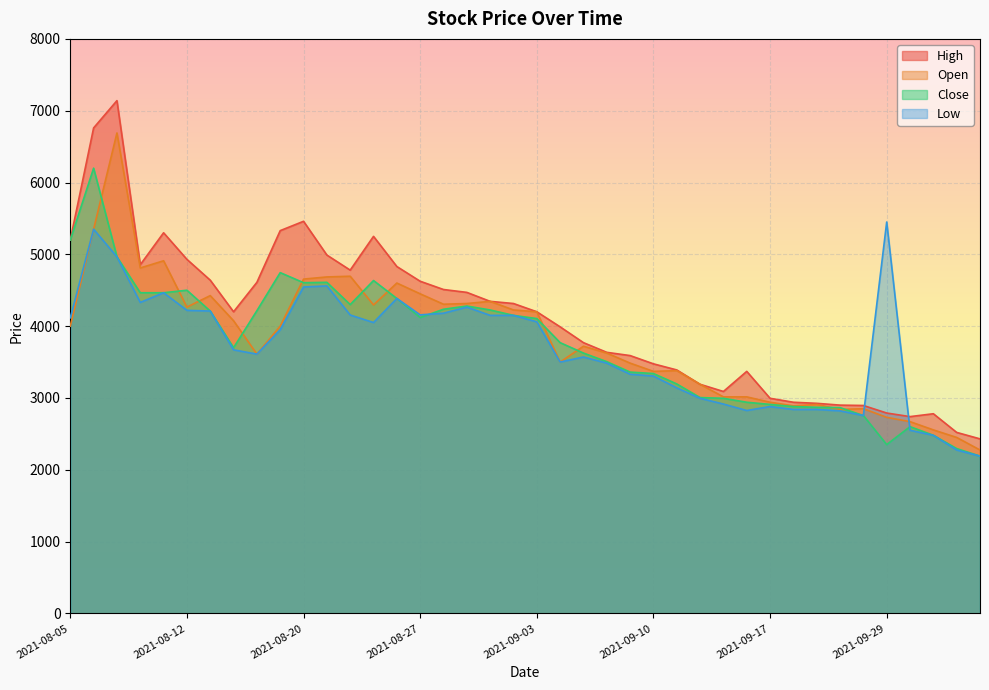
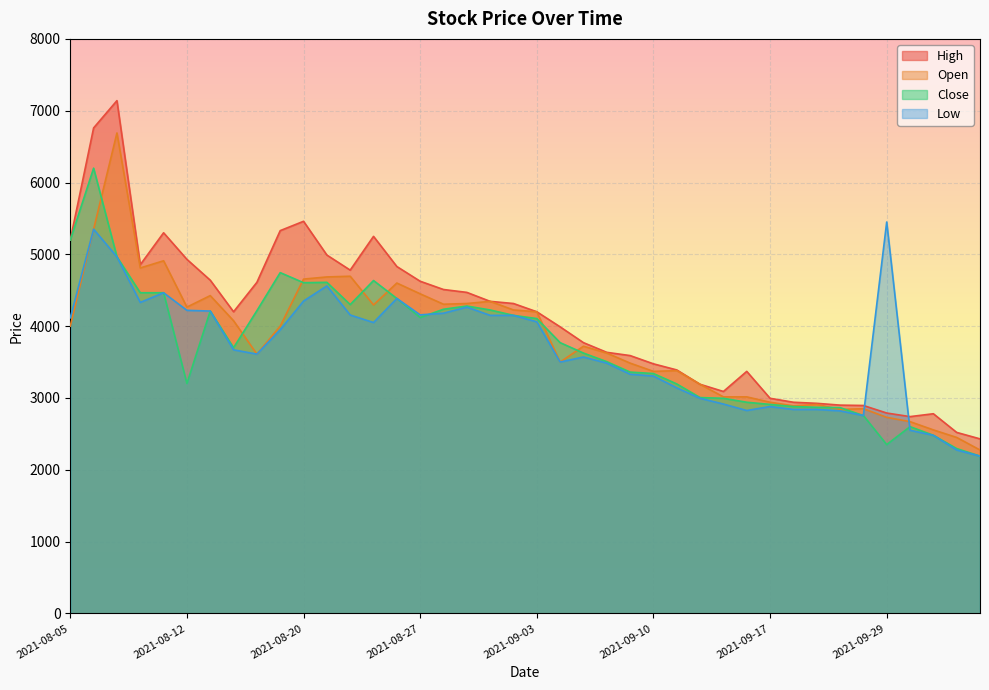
  {
    "Close": {
-     "2021-08-12": 4500,
+     "2021-08-12": 3200,
      "2021-08-20": 4600,
      "2021-08-27": 4100,
      "2021-09-03": 4100,
      "2021-09-29": 2400
    },
    "Low": {
      "2021-08-05": 4100,
      "2021-08-12": 4200,
-     "2021-08-20": 4500,
+     "2021-08-20": 4300,
      "2021-08-27": 4200,
      "2021-09-03": 4100,
      "2021-09-29": 5500
    }
  }
